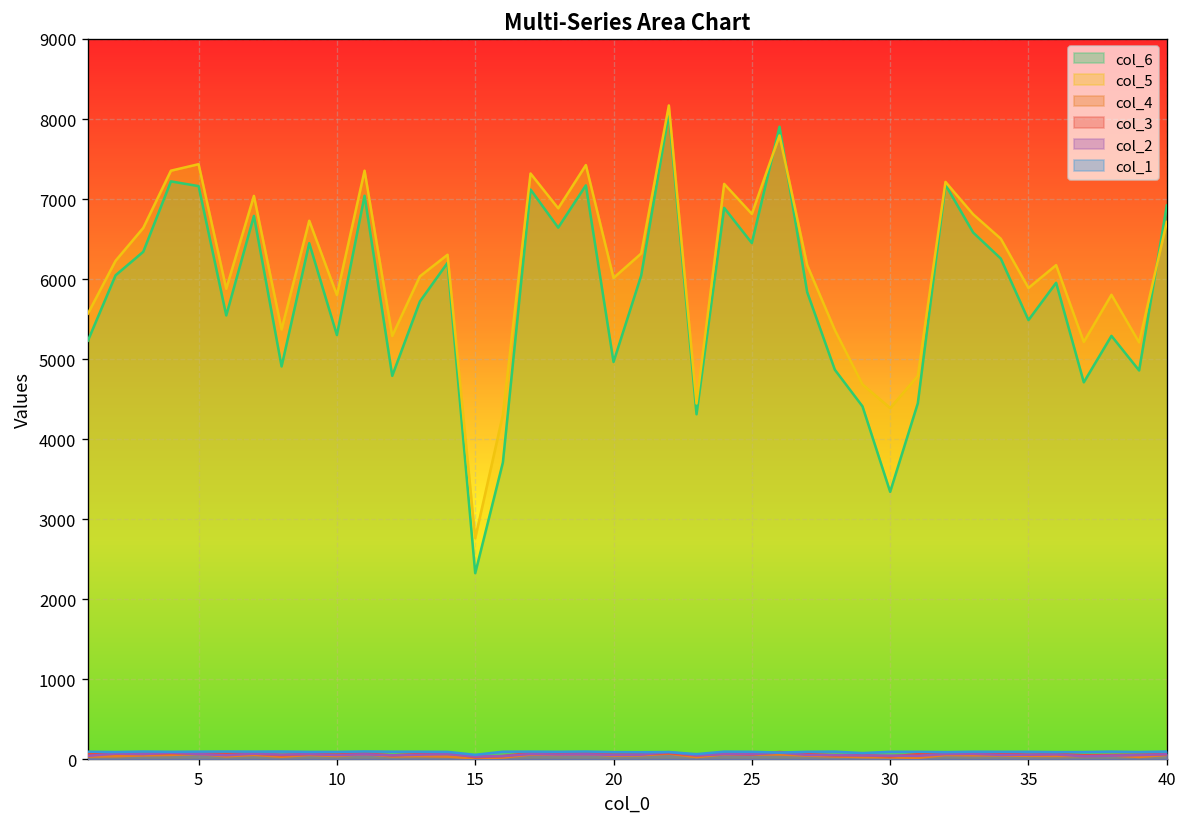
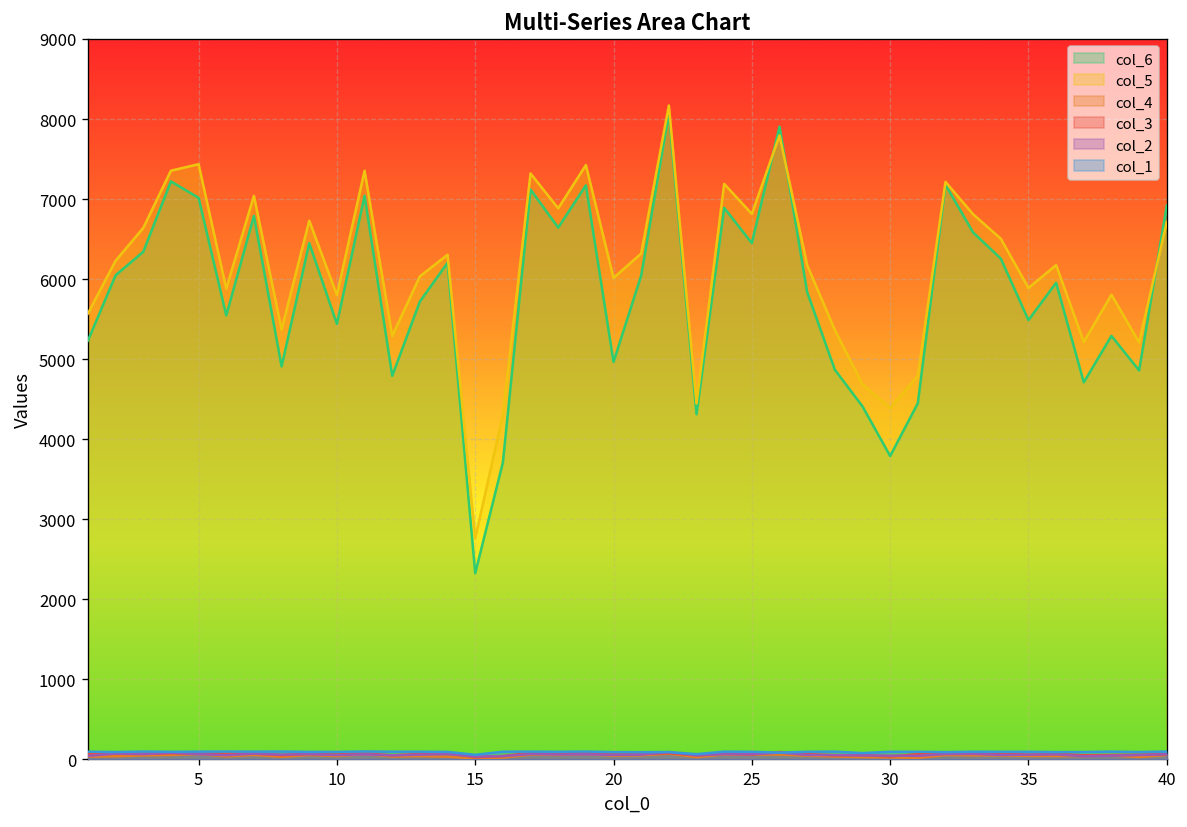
  {
    "col_6": {
-     "5": 7200,
-     "10": 5300,
+     "5": 7000,
+     "10": 5400,
      "15": 2300,
      "20": 5000,
      "25": 6500,
-     "30": 3300,
+     "30": 3800,
      "35": 5500,
      "40": 6900
    },
    "col_1": {
      "30": 100
    }
  }
